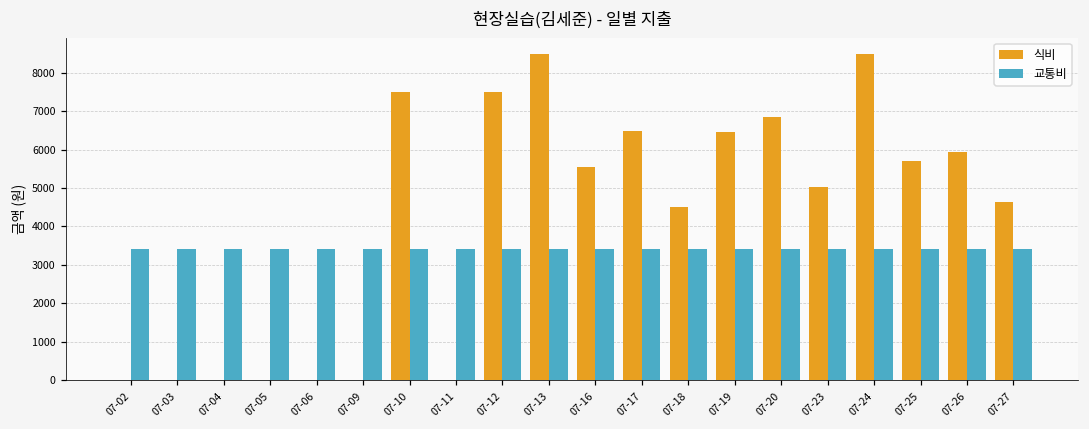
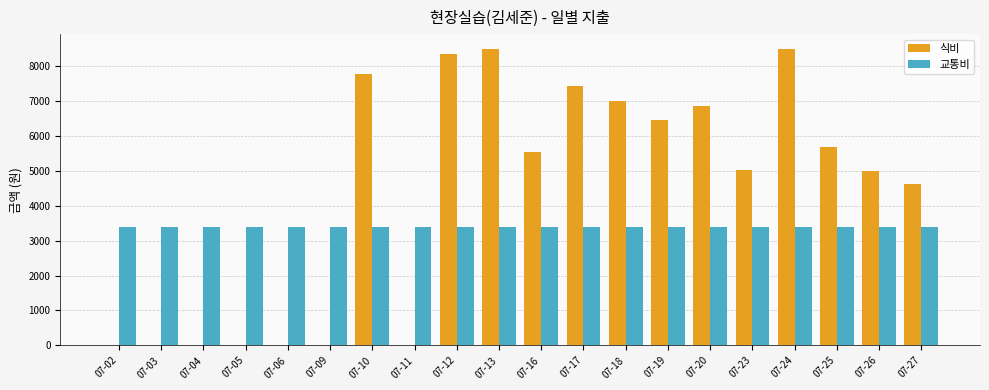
  {
    "식비": {
      "07-02": 0,
      "07-03": 0,
      "07-04": 0,
      "07-05": 0,
      "07-06": 0,
      "07-09": 0,
-     "07-10": 7500,
+     "07-10": 7800,
      "07-11": 0,
-     "07-12": 7500,
+     "07-12": 8400,
      "07-13": 8500,
      "07-16": 5500,
-     "07-17": 6500,
-     "07-18": 4500,
+     "07-17": 7400,
+     "07-18": 7000,
      "07-19": 6500,
      "07-20": 6900,
      "07-23": 5000,
      "07-24": 8500,
      "07-25": 5700,
-     "07-26": 5900,
+     "07-26": 5000,
      "07-27": 4600
    },
    "교통비": {
      "07-02": 3400,
      "07-03": 3400,
      "07-04": 3400,
      "07-05": 3400,
      "07-06": 3400,
      "07-09": 3400,
      "07-10": 3400,
      "07-11": 3400,
      "07-12": 3400,
      "07-13": 3400,
      "07-16": 3400,
      "07-17": 3400,
      "07-18": 3400,
      "07-19": 3400,
      "07-20": 3400,
      "07-23": 3400,
      "07-24": 3400,
      "07-25": 3400,
      "07-26": 3400,
      "07-27": 3400
    }
  }
